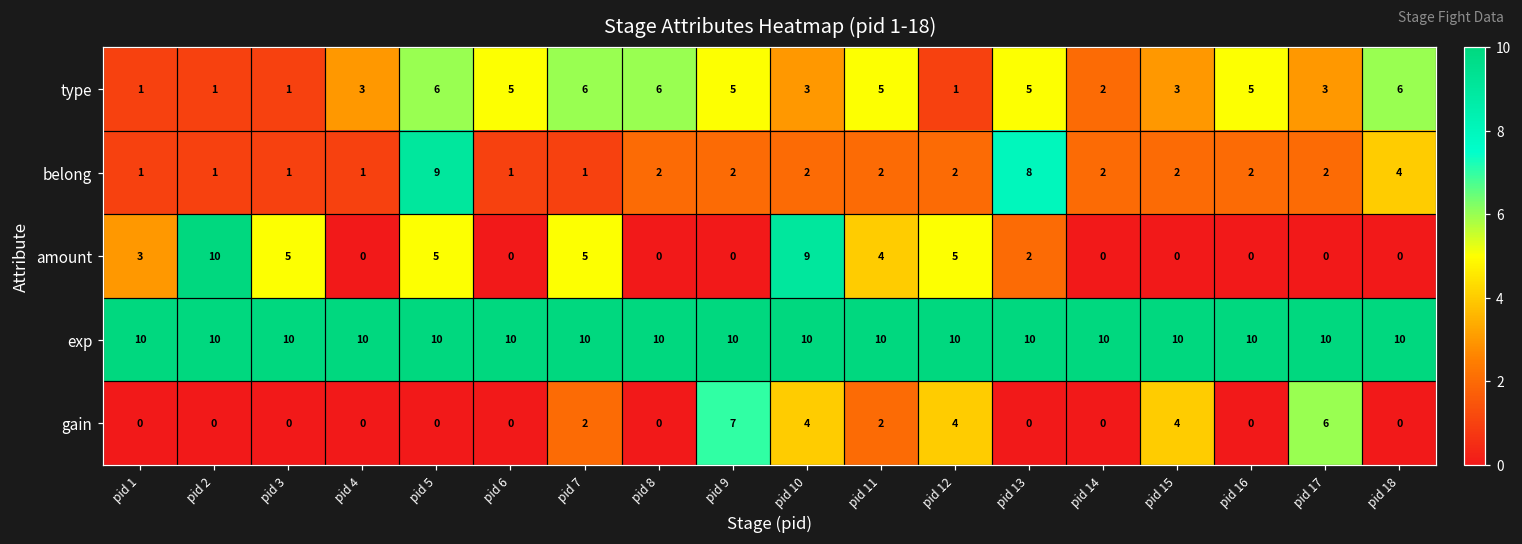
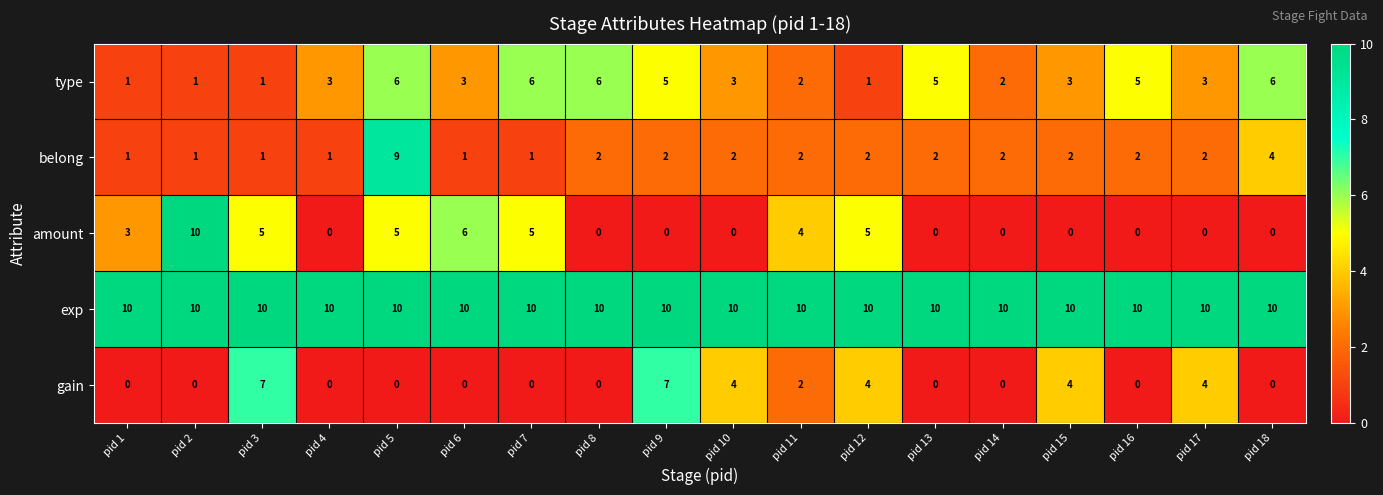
  {
    "type": {
      "pid 1": 1,
      "pid 2": 1,
      "pid 3": 1,
      "pid 4": 3,
      "pid 5": 6,
-     "pid 6": 5,
+     "pid 6": 3,
      "pid 7": 6,
      "pid 8": 6,
      "pid 9": 5,
      "pid 10": 3,
-     "pid 11": 5,
+     "pid 11": 2,
      "pid 12": 1,
      "pid 13": 5,
      "pid 14": 2,
      "pid 15": 3,
      "pid 16": 5,
      "pid 17": 3,
      "pid 18": 6
    },
    "belong": {
      "pid 1": 1,
      "pid 2": 1,
      "pid 3": 1,
      "pid 4": 1,
      "pid 5": 9,
      "pid 6": 1,
      "pid 7": 1,
      "pid 8": 2,
      "pid 9": 2,
      "pid 10": 2,
      "pid 11": 2,
      "pid 12": 2,
-     "pid 13": 8,
+     "pid 13": 2,
      "pid 14": 2,
      "pid 15": 2,
      "pid 16": 2,
      "pid 17": 2,
      "pid 18": 4
    },
    "amount": {
      "pid 1": 3,
      "pid 2": 10,
      "pid 3": 5,
      "pid 4": 0,
      "pid 5": 5,
-     "pid 6": 0,
+     "pid 6": 6,
      "pid 7": 5,
      "pid 8": 0,
      "pid 9": 0,
-     "pid 10": 9,
+     "pid 10": 0,
      "pid 11": 4,
      "pid 12": 5,
-     "pid 13": 2,
+     "pid 13": 0,
      "pid 14": 0,
      "pid 15": 0,
      "pid 16": 0,
      "pid 17": 0,
      "pid 18": 0
    },
    "exp": {
      "pid 1": 10,
      "pid 2": 10,
      "pid 3": 10,
      "pid 4": 10,
      "pid 5": 10,
      "pid 6": 10,
      "pid 7": 10,
      "pid 8": 10,
      "pid 9": 10,
      "pid 10": 10,
      "pid 11": 10,
      "pid 12": 10,
      "pid 13": 10,
      "pid 14": 10,
      "pid 15": 10,
      "pid 16": 10,
      "pid 17": 10,
      "pid 18": 10
    },
    "gain": {
      "pid 1": 0,
      "pid 2": 0,
-     "pid 3": 0,
+     "pid 3": 7,
      "pid 4": 0,
      "pid 5": 0,
      "pid 6": 0,
-     "pid 7": 2,
+     "pid 7": 0,
      "pid 8": 0,
      "pid 9": 7,
      "pid 10": 4,
      "pid 11": 2,
      "pid 12": 4,
      "pid 13": 0,
      "pid 14": 0,
      "pid 15": 4,
      "pid 16": 0,
-     "pid 17": 6,
+     "pid 17": 4,
      "pid 18": 0
    }
  }
